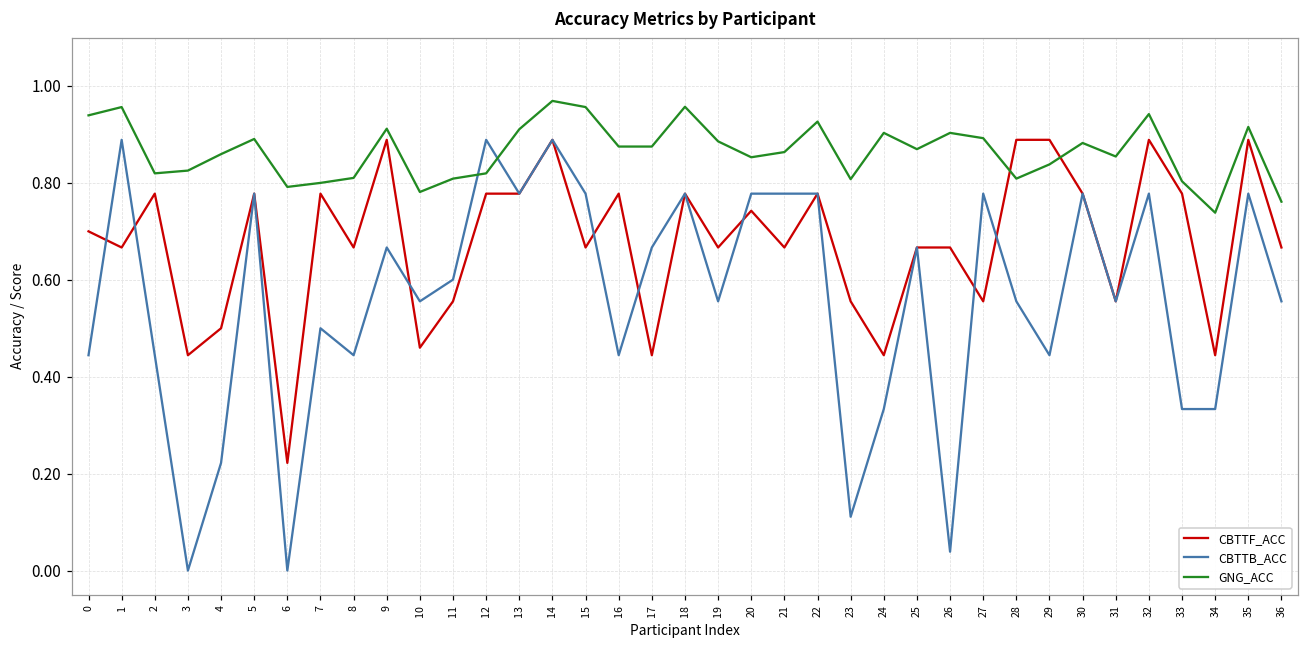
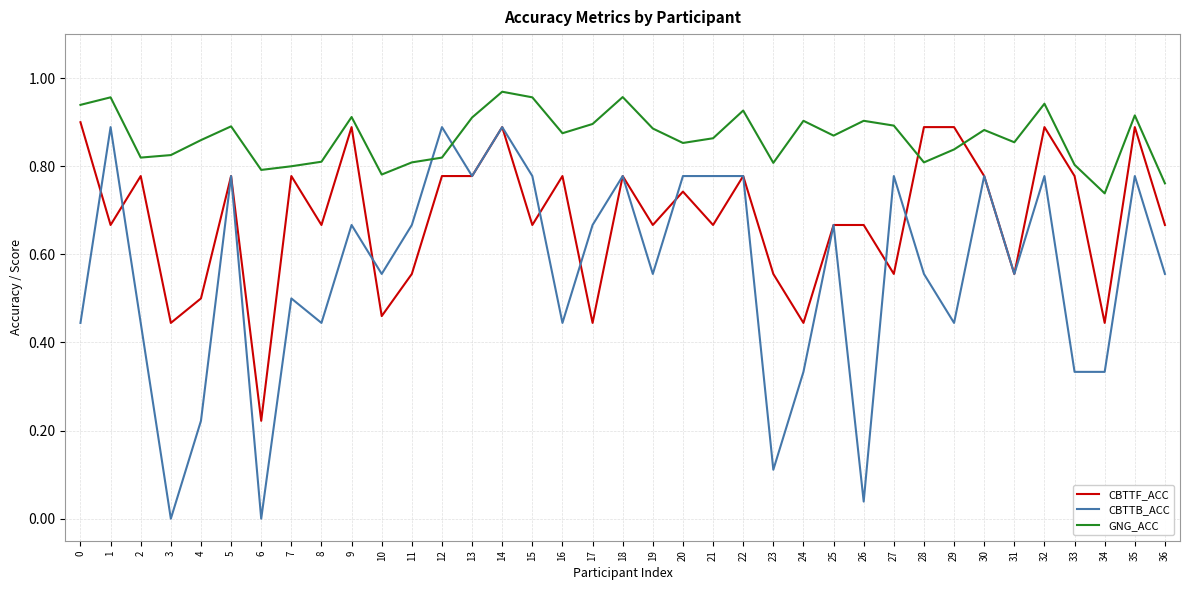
  {
    "CBTTF_ACC": {
-     "0": 0.7,
+     "0": 0.9,
      "1": 0.67,
      "2": 0.78,
      "3": 0.44,
      "4": 0.5,
      "6": 0.22,
      "7": 0.78,
      "8": 0.67,
      "9": 0.89,
      "10": 0.46,
      "11": 0.56,
      "12": 0.78,
      "15": 0.67,
      "16": 0.78,
      "17": 0.44,
      "19": 0.67,
      "20": 0.74,
      "21": 0.67,
      "23": 0.56,
      "24": 0.44,
      "26": 0.67,
      "27": 0.56,
      "28": 0.89,
      "29": 0.89,
      "32": 0.89,
      "33": 0.78,
      "34": 0.44,
      "35": 0.89,
      "36": 0.67
    },
    "CBTTB_ACC": {
      "0": 0.44,
      "1": 0.89,
      "2": 0.44,
      "3": 0.00,
      "4": 0.22,
      "6": 0.00,
      "7": 0.50,
      "8": 0.44,
      "9": 0.67,
      "10": 0.56,
-     "11": 0.60,
+     "11": 0.67,
      "12": 0.89,
      "15": 0.78,
      "16": 0.44,
      "17": 0.67,
      "19": 0.56,
      "20": 0.78,
      "21": 0.78,
      "23": 0.11,
      "24": 0.33,
      "26": 0.04,
      "27": 0.78,
      "28": 0.56,
      "29": 0.44,
      "32": 0.78,
      "33": 0.33,
      "34": 0.33,
      "35": 0.78,
      "36": 0.56
    },
    "GNG_ACC": {
      "0": 0.94,
      "1": 0.96,
      "2": 0.82,
      "3": 0.83,
      "4": 0.86,
      "5": 0.89,
      "6": 0.79,
      "7": 0.80,
      "8": 0.81,
      "9": 0.91,
      "10": 0.78,
      "11": 0.81,
      "12": 0.82,
      "13": 0.91,
      "14": 0.97,
      "15": 0.96,
      "16": 0.88,
-     "17": 0.88,
+     "17": 0.90,
      "18": 0.96,
      "19": 0.89,
      "20": 0.85,
      "21": 0.86,
      "22": 0.93,
      "23": 0.81,
      "24": 0.90,
      "25": 0.87,
      "26": 0.90,
      "27": 0.89,
      "28": 0.81,
      "29": 0.84,
      "30": 0.88,
      "31": 0.85,
      "32": 0.94,
      "33": 0.80,
      "34": 0.74,
      "35": 0.92,
      "36": 0.76
    }
  }
